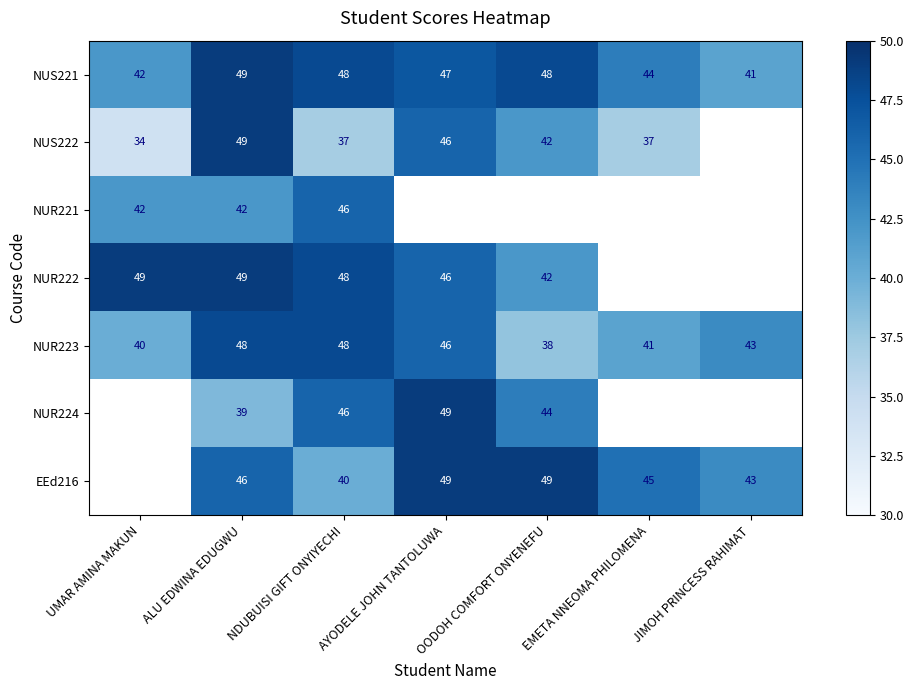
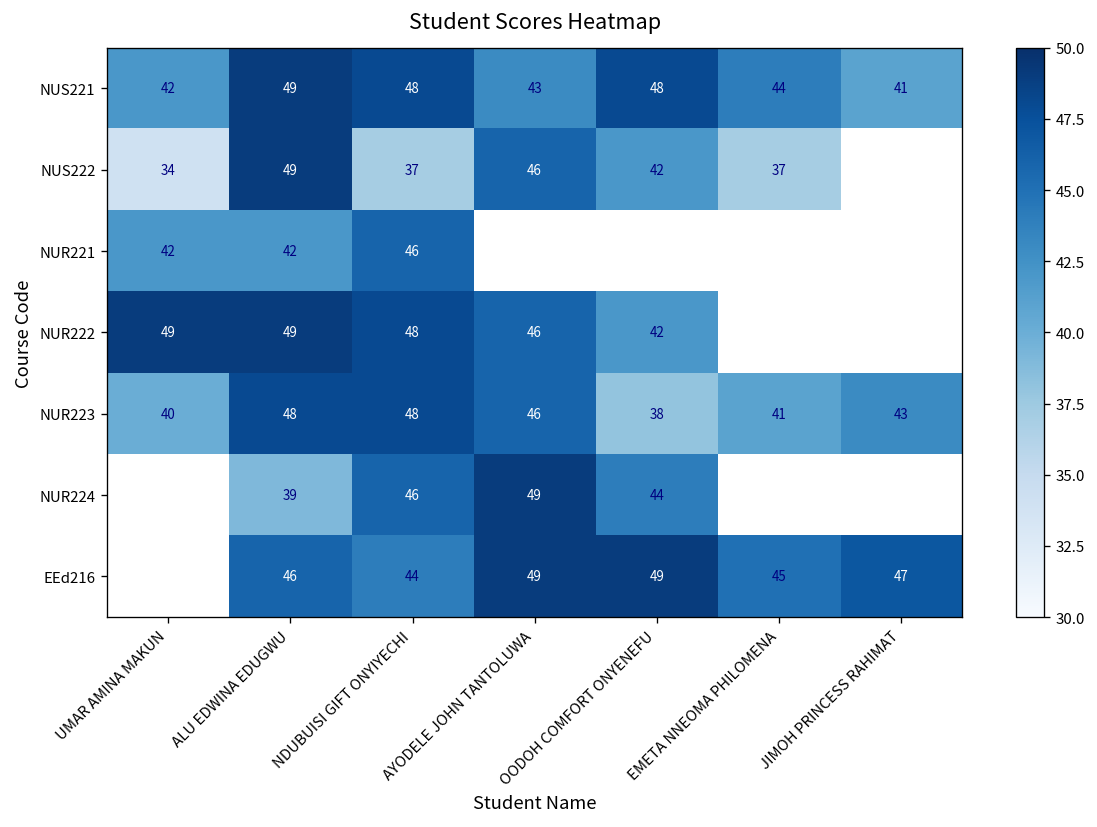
  {
    "NUS221": {
      "UMAR AMINA MAKUN": 42,
      "ALU EDWINA EDUGWU": 49,
      "NDUBUISI GIFT ONYIYECHI": 48,
-     "AYODELE JOHN TANTOLUWA": 47,
+     "AYODELE JOHN TANTOLUWA": 43,
      "OODOH COMFORT ONYENEFU": 48,
      "EMETA NNEOMA PHILOMENA": 44,
      "JIMOH PRINCESS RAHIMAT": 41
    },
    "NUS222": {
      "UMAR AMINA MAKUN": 34,
      "ALU EDWINA EDUGWU": 49,
      "NDUBUISI GIFT ONYIYECHI": 37,
      "AYODELE JOHN TANTOLUWA": 46,
      "OODOH COMFORT ONYENEFU": 42,
      "EMETA NNEOMA PHILOMENA": 37
    },
    "NUR221": {
      "UMAR AMINA MAKUN": 42,
      "ALU EDWINA EDUGWU": 42,
      "NDUBUISI GIFT ONYIYECHI": 46
    },
    "NUR222": {
      "UMAR AMINA MAKUN": 49,
      "ALU EDWINA EDUGWU": 49,
      "NDUBUISI GIFT ONYIYECHI": 48,
      "AYODELE JOHN TANTOLUWA": 46,
      "OODOH COMFORT ONYENEFU": 42
    },
    "NUR223": {
      "UMAR AMINA MAKUN": 40,
      "ALU EDWINA EDUGWU": 48,
      "NDUBUISI GIFT ONYIYECHI": 48,
      "AYODELE JOHN TANTOLUWA": 46,
      "OODOH COMFORT ONYENEFU": 38,
      "EMETA NNEOMA PHILOMENA": 41,
      "JIMOH PRINCESS RAHIMAT": 43
    },
    "NUR224": {
      "ALU EDWINA EDUGWU": 39,
      "NDUBUISI GIFT ONYIYECHI": 46,
      "AYODELE JOHN TANTOLUWA": 49,
      "OODOH COMFORT ONYENEFU": 44
    },
    "EEd216": {
      "ALU EDWINA EDUGWU": 46,
-     "NDUBUISI GIFT ONYIYECHI": 40,
+     "NDUBUISI GIFT ONYIYECHI": 44,
      "AYODELE JOHN TANTOLUWA": 49,
      "OODOH COMFORT ONYENEFU": 49,
      "EMETA NNEOMA PHILOMENA": 45,
-     "JIMOH PRINCESS RAHIMAT": 43
+     "JIMOH PRINCESS RAHIMAT": 47
    }
  }
